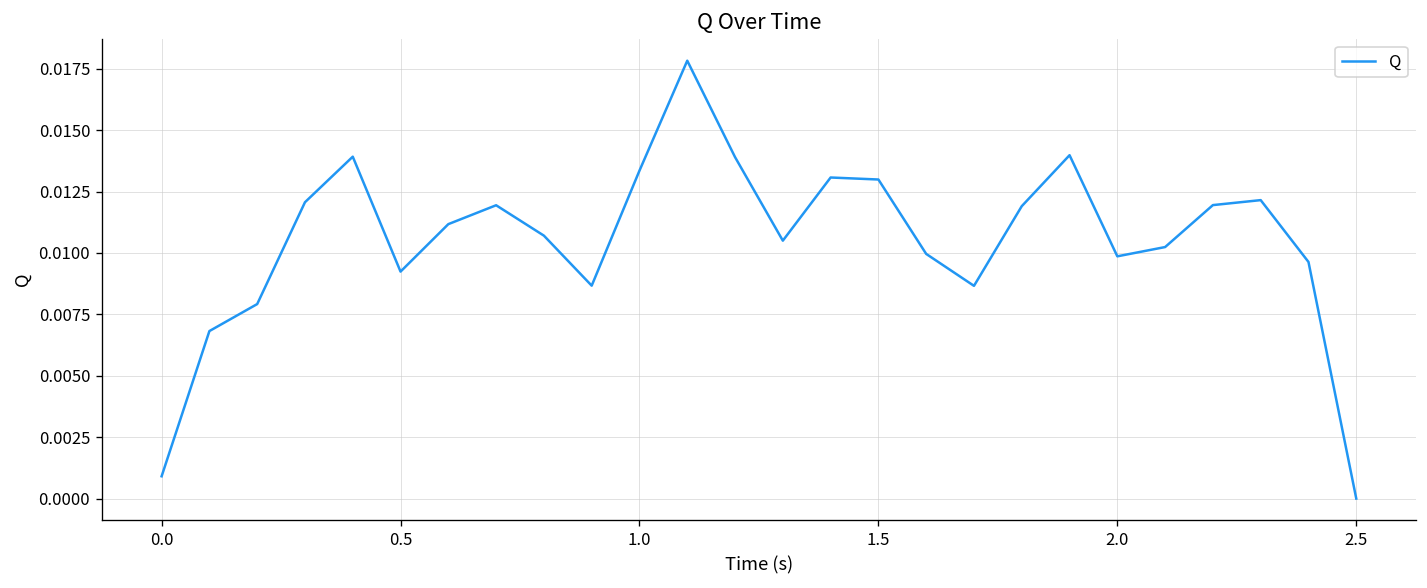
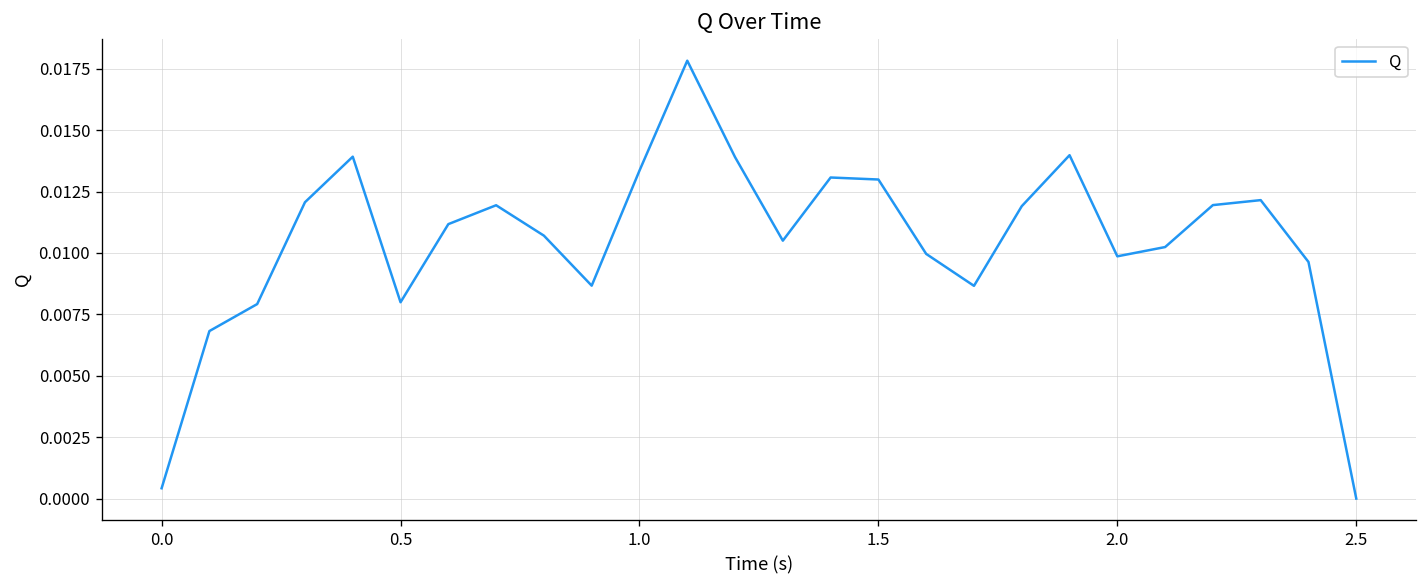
  {
-   "0.0": 0.0009,
-   "0.5": 0.0092,
+   "0.0": 0.0004,
+   "0.5": 0.0080,
    "1.0": 0.0134,
    "1.5": 0.0130,
    "2.0": 0.0099,
    "2.5": 0.0000
  }
